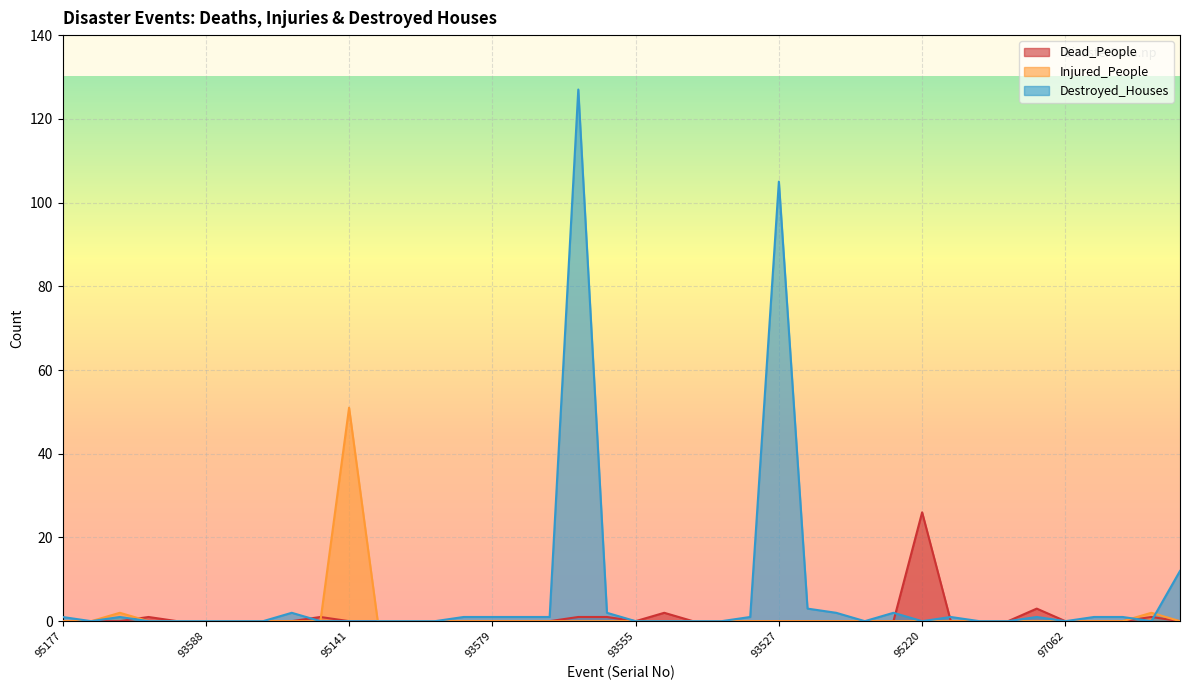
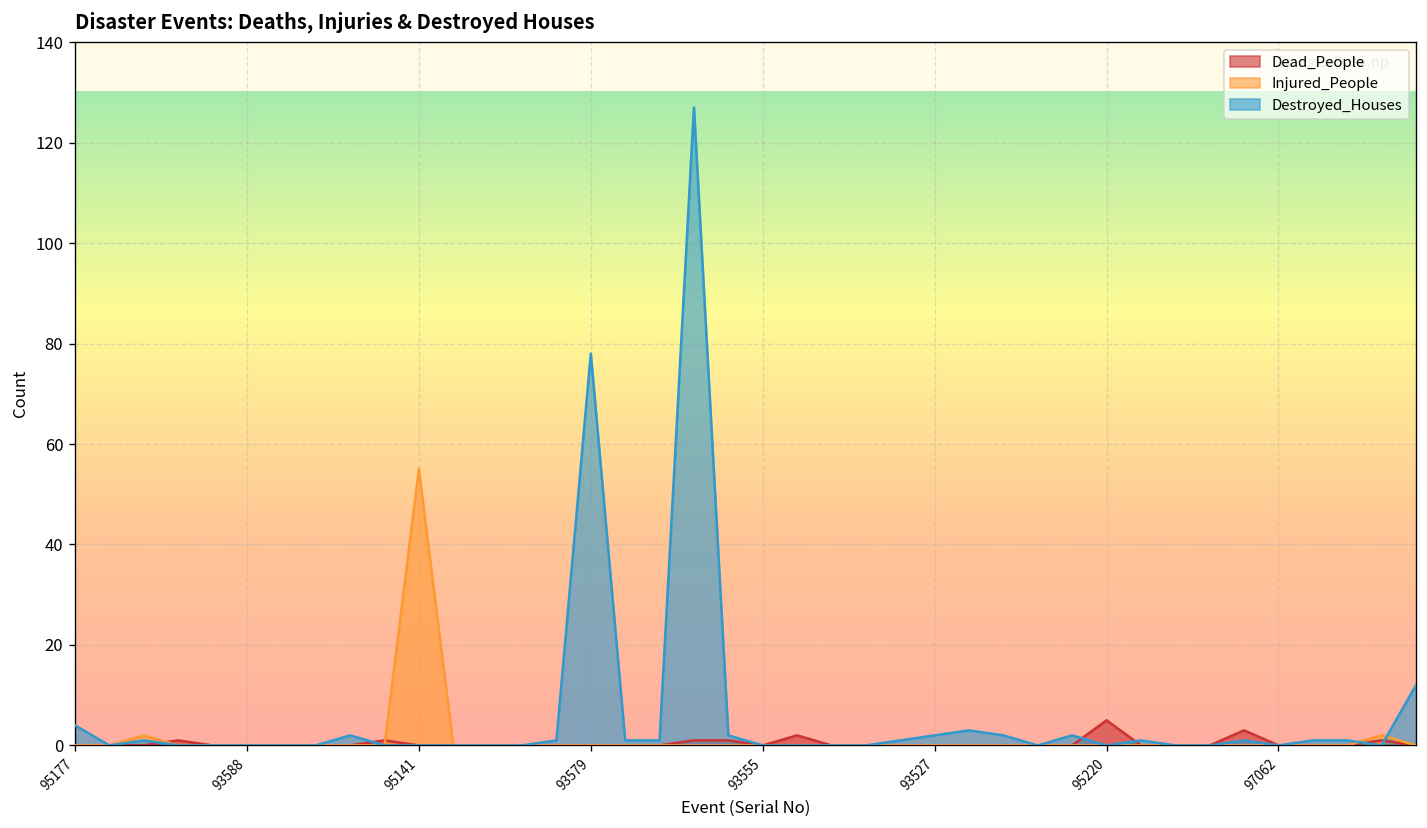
  {
    "Dead_People": {
-     "95220": 26
+     "95220": 5
    },
    "Injured_People": {
-     "95141": 51
+     "95141": 55
    },
    "Destroyed_Houses": {
-     "95177": 1,
-     "93579": 1,
-     "93527": 105
+     "95177": 4,
+     "93579": 78,
+     "93527": 2
    }
  }
